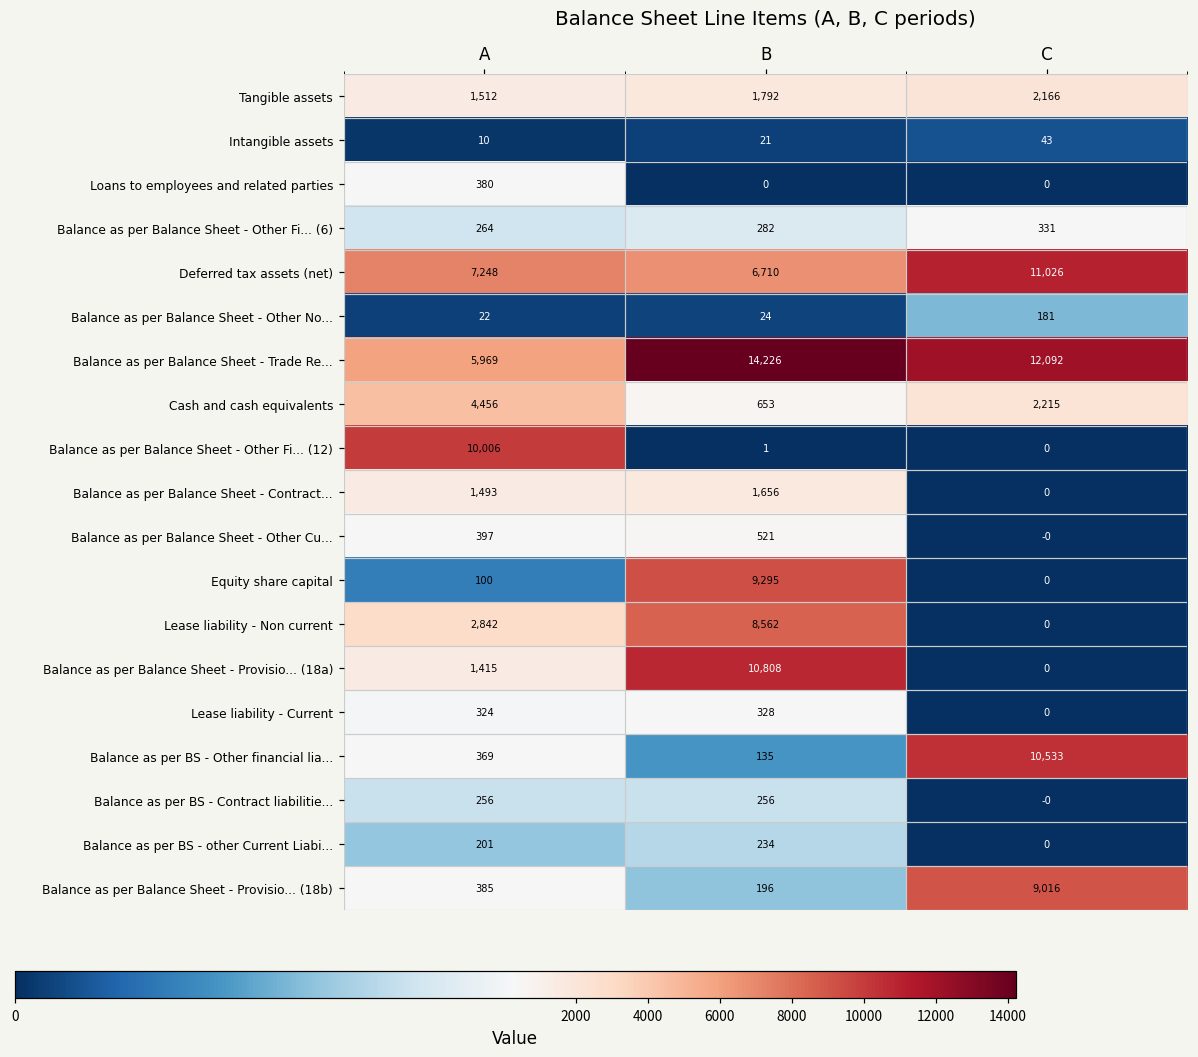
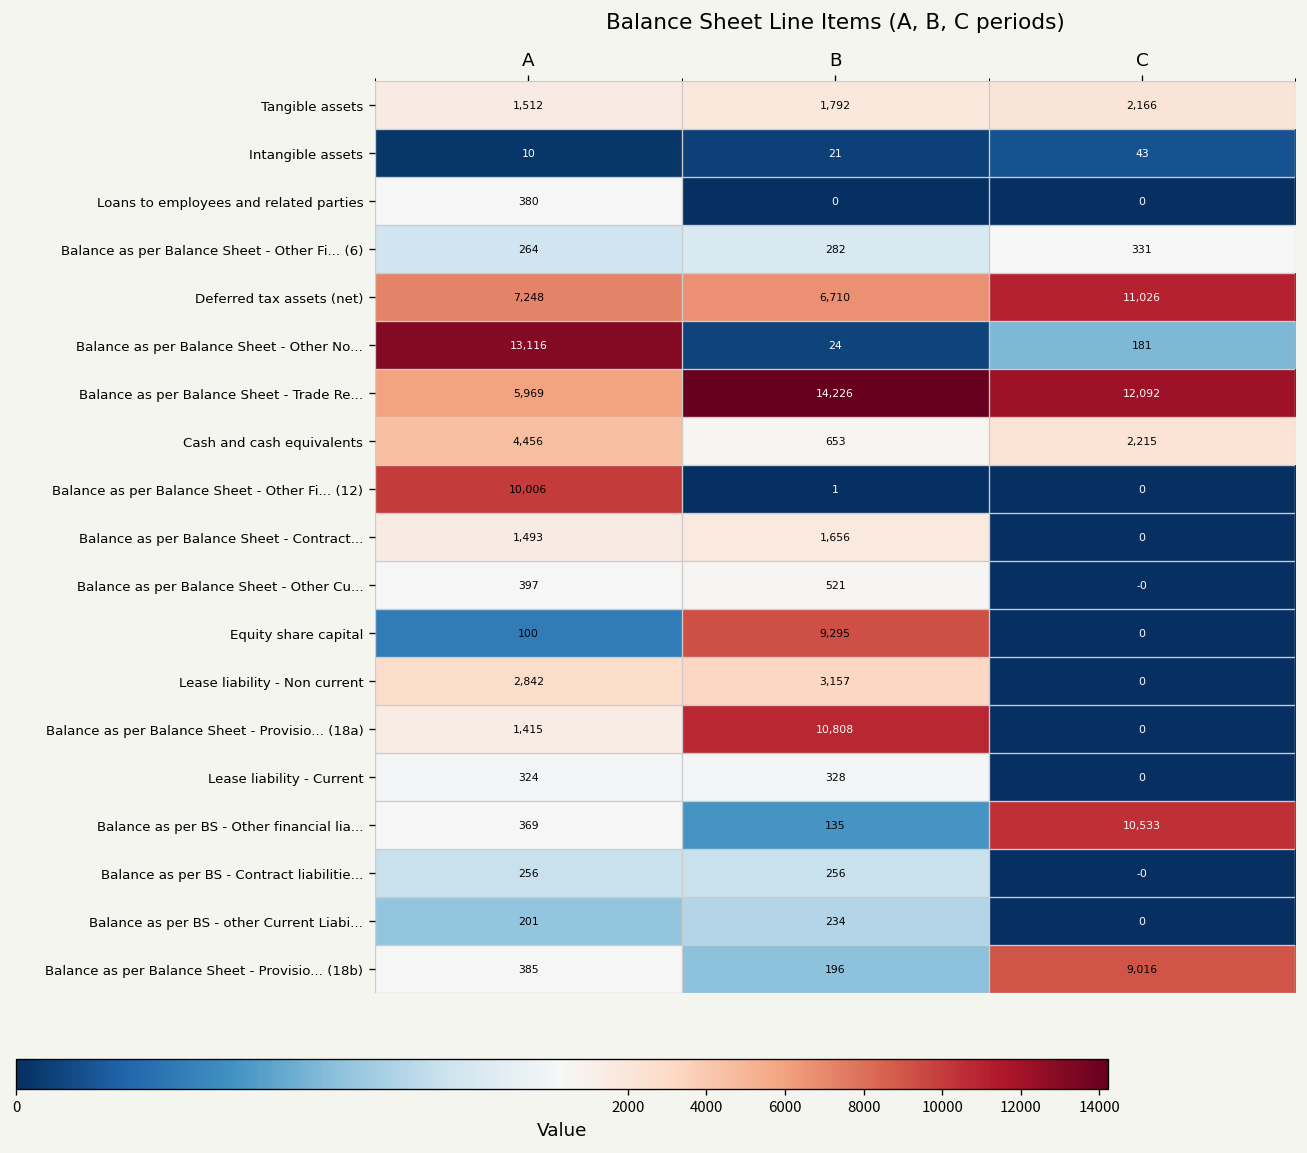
  {
    "Tangible assets": {
      "A": "1,512",
      "B": "1,792",
      "C": "2,166"
    },
    "Intangible assets": {
      "A": "10",
      "B": "21",
      "C": "43"
    },
    "Loans to employees and related parties": {
      "A": "380",
      "B": "0",
      "C": "0"
    },
    "Balance as per Balance Sheet - Other Fi... (6)": {
      "A": "264",
      "B": "282",
      "C": "331"
    },
    "Deferred tax assets (net)": {
      "A": "7,248",
      "B": "6,710",
      "C": "11,026"
    },
    "Balance as per Balance Sheet - Other No...": {
-     "A": "22",
+     "A": "13,116",
      "B": "24",
      "C": "181"
    },
    "Balance as per Balance Sheet - Trade Re...": {
      "A": "5,969",
      "B": "14,226",
      "C": "12,092"
    },
    "Cash and cash equivalents": {
      "A": "4,456",
      "B": "653",
      "C": "2,215"
    },
    "Balance as per Balance Sheet - Other Fi... (12)": {
      "A": "10,006",
      "B": "1",
      "C": "0"
    },
    "Balance as per Balance Sheet - Contract...": {
      "A": "1,493",
      "B": "1,656",
      "C": "0"
    },
    "Balance as per Balance Sheet - Other Cu...": {
      "A": "397",
      "B": "521",
      "C": "-0"
    },
    "Equity share capital": {
      "A": "100",
      "B": "9,295",
      "C": "0"
    },
    "Lease liability - Non current": {
      "A": "2,842",
-     "B": "8,562",
+     "B": "3,157",
      "C": "0"
    },
    "Balance as per Balance Sheet - Provisio... (18a)": {
      "A": "1,415",
      "B": "10,808",
      "C": "0"
    },
    "Lease liability - Current": {
      "A": "324",
      "B": "328",
      "C": "0"
    },
    "Balance as per BS - Other financial lia...": {
      "A": "369",
      "B": "135",
      "C": "10,533"
    },
    "Balance as per BS - Contract liabilitie...": {
      "A": "256",
      "B": "256",
      "C": "-0"
    },
    "Balance as per BS - other Current Liabi...": {
      "A": "201",
      "B": "234",
      "C": "0"
    },
    "Balance as per Balance Sheet - Provisio... (18b)": {
      "A": "385",
      "B": "196",
      "C": "9,016"
    }
  }
